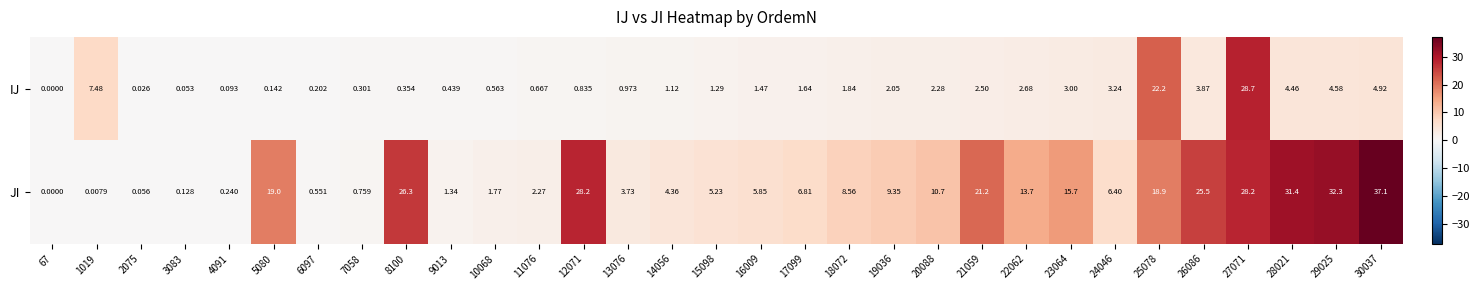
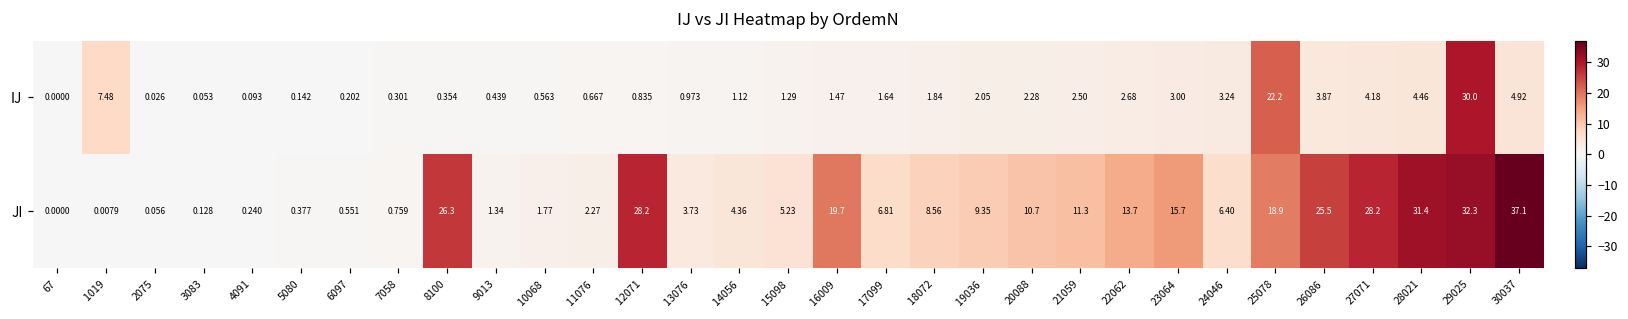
  {
    "IJ": {
      "67": 0.0000,
      "1019": 7.48,
      "2075": 0.026,
      "3083": 0.053,
      "4091": 0.093,
      "5080": 0.142,
      "6097": 0.202,
      "7058": 0.301,
      "8100": 0.354,
      "9013": 0.439,
      "10068": 0.563,
      "11076": 0.667,
      "12071": 0.835,
      "13076": 0.973,
      "14056": 1.12,
      "15098": 1.29,
      "16009": 1.47,
      "17099": 1.64,
      "18072": 1.84,
      "19036": 2.05,
      "20088": 2.28,
      "21059": 2.50,
      "22062": 2.68,
      "23064": 3.00,
      "24046": 3.24,
      "25078": 22.2,
      "26086": 3.87,
-     "27071": 28.7,
+     "27071": 4.18,
      "28021": 4.46,
-     "29025": 4.58,
+     "29025": 30.0,
      "30037": 4.92
    },
    "JI": {
      "67": 0.0000,
      "1019": 0.0079,
      "2075": 0.056,
      "3083": 0.128,
      "4091": 0.240,
-     "5080": 19.0,
+     "5080": 0.377,
      "6097": 0.551,
      "7058": 0.759,
      "8100": 26.3,
      "9013": 1.34,
      "10068": 1.77,
      "11076": 2.27,
      "12071": 28.2,
      "13076": 3.73,
      "14056": 4.36,
      "15098": 5.23,
-     "16009": 5.85,
+     "16009": 19.7,
      "17099": 6.81,
      "18072": 8.56,
      "19036": 9.35,
      "20088": 10.7,
-     "21059": 21.2,
+     "21059": 11.3,
      "22062": 13.7,
      "23064": 15.7,
      "24046": 6.40,
      "25078": 18.9,
      "26086": 25.5,
      "27071": 28.2,
      "28021": 31.4,
      "29025": 32.3,
      "30037": 37.1
    }
  }
